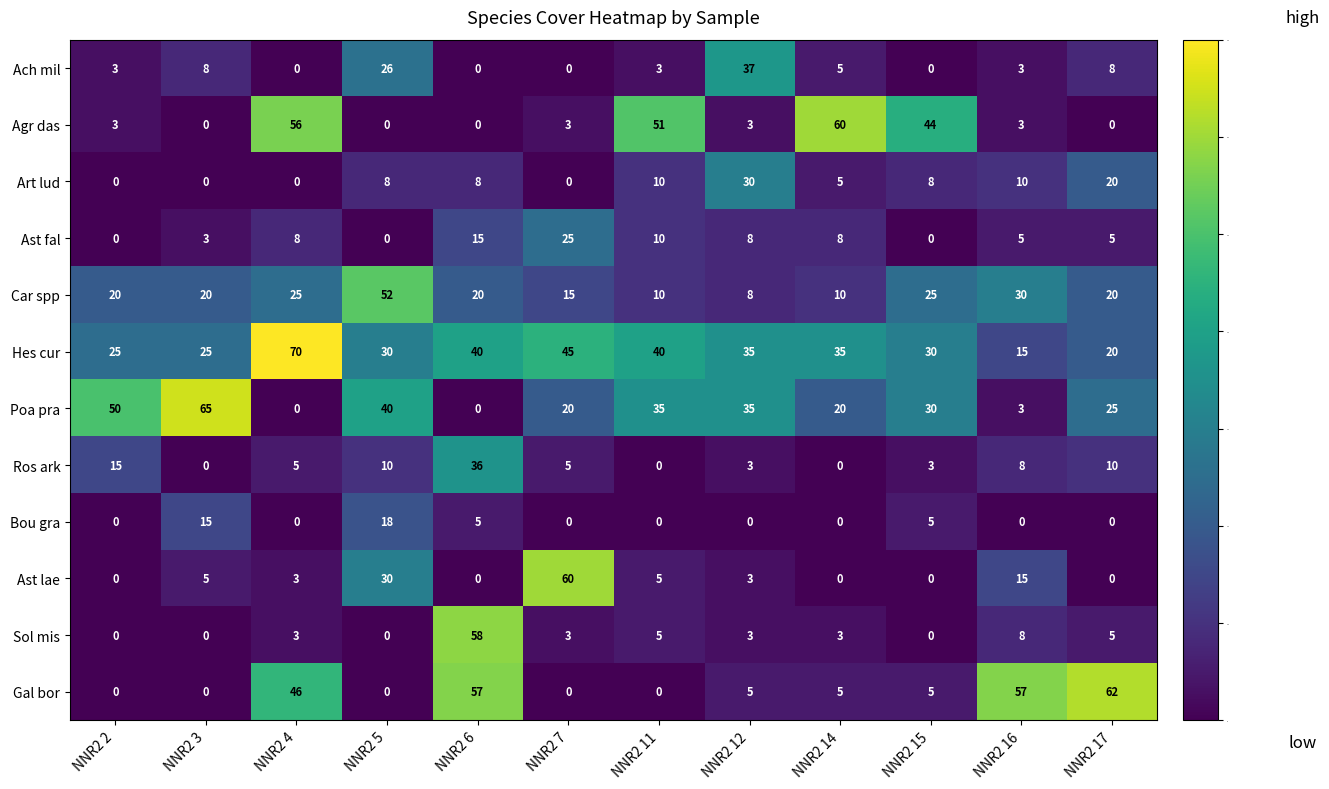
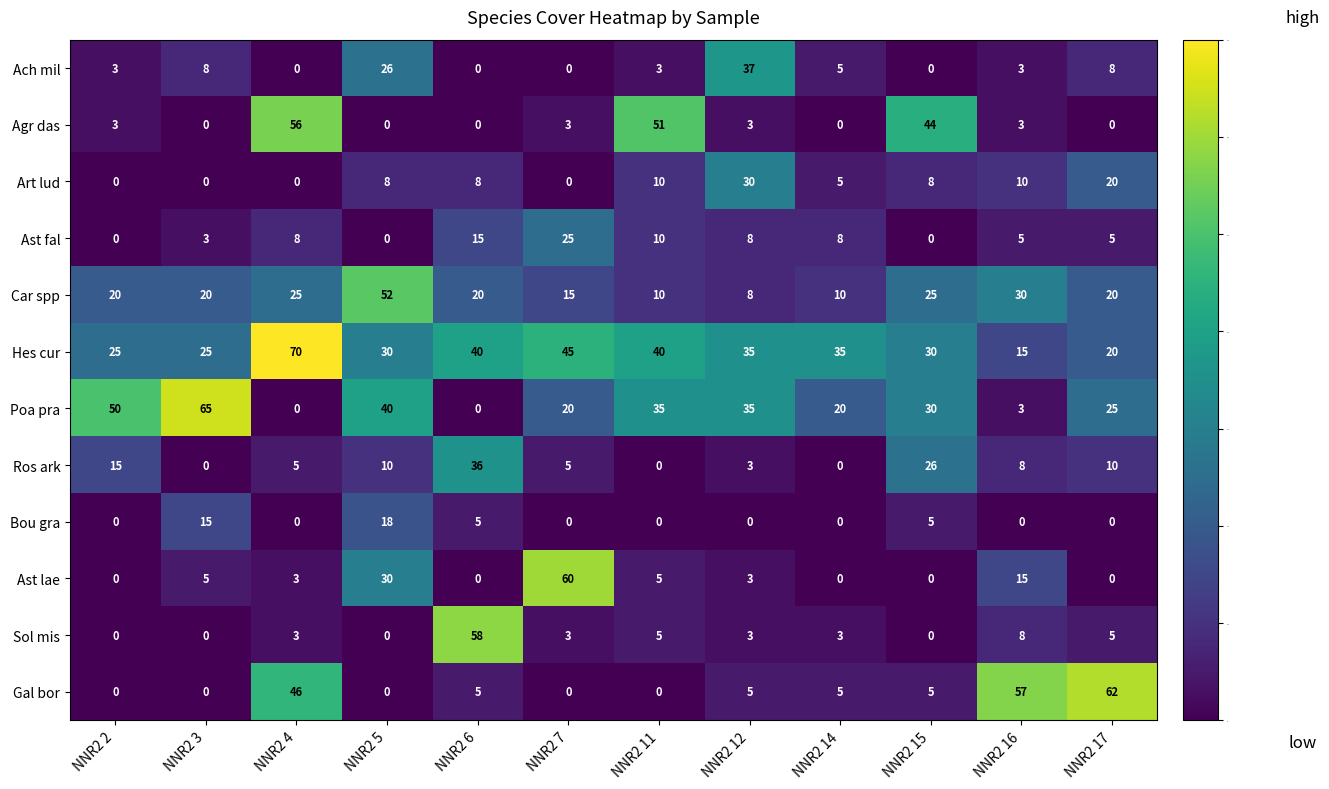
  {
    "Ach mil": {
      "NNR2 2": 3,
      "NNR2 3": 8,
      "NNR2 4": 0,
      "NNR2 5": 26,
      "NNR2 6": 0,
      "NNR2 7": 0,
      "NNR2 11": 3,
      "NNR2 12": 37,
      "NNR2 14": 5,
      "NNR2 15": 0,
      "NNR2 16": 3,
      "NNR2 17": 8
    },
    "Agr das": {
      "NNR2 2": 3,
      "NNR2 3": 0,
      "NNR2 4": 56,
      "NNR2 5": 0,
      "NNR2 6": 0,
      "NNR2 7": 3,
      "NNR2 11": 51,
      "NNR2 12": 3,
-     "NNR2 14": 60,
+     "NNR2 14": 0,
      "NNR2 15": 44,
      "NNR2 16": 3,
      "NNR2 17": 0
    },
    "Art lud": {
      "NNR2 2": 0,
      "NNR2 3": 0,
      "NNR2 4": 0,
      "NNR2 5": 8,
      "NNR2 6": 8,
      "NNR2 7": 0,
      "NNR2 11": 10,
      "NNR2 12": 30,
      "NNR2 14": 5,
      "NNR2 15": 8,
      "NNR2 16": 10,
      "NNR2 17": 20
    },
    "Ast fal": {
      "NNR2 2": 0,
      "NNR2 3": 3,
      "NNR2 4": 8,
      "NNR2 5": 0,
      "NNR2 6": 15,
      "NNR2 7": 25,
      "NNR2 11": 10,
      "NNR2 12": 8,
      "NNR2 14": 8,
      "NNR2 15": 0,
      "NNR2 16": 5,
      "NNR2 17": 5
    },
    "Car spp": {
      "NNR2 2": 20,
      "NNR2 3": 20,
      "NNR2 4": 25,
      "NNR2 5": 52,
      "NNR2 6": 20,
      "NNR2 7": 15,
      "NNR2 11": 10,
      "NNR2 12": 8,
      "NNR2 14": 10,
      "NNR2 15": 25,
      "NNR2 16": 30,
      "NNR2 17": 20
    },
    "Hes cur": {
      "NNR2 2": 25,
      "NNR2 3": 25,
      "NNR2 4": 70,
      "NNR2 5": 30,
      "NNR2 6": 40,
      "NNR2 7": 45,
      "NNR2 11": 40,
      "NNR2 12": 35,
      "NNR2 14": 35,
      "NNR2 15": 30,
      "NNR2 16": 15,
      "NNR2 17": 20
    },
    "Poa pra": {
      "NNR2 2": 50,
      "NNR2 3": 65,
      "NNR2 4": 0,
      "NNR2 5": 40,
      "NNR2 6": 0,
      "NNR2 7": 20,
      "NNR2 11": 35,
      "NNR2 12": 35,
      "NNR2 14": 20,
      "NNR2 15": 30,
      "NNR2 16": 3,
      "NNR2 17": 25
    },
    "Ros ark": {
      "NNR2 2": 15,
      "NNR2 3": 0,
      "NNR2 4": 5,
      "NNR2 5": 10,
      "NNR2 6": 36,
      "NNR2 7": 5,
      "NNR2 11": 0,
      "NNR2 12": 3,
      "NNR2 14": 0,
-     "NNR2 15": 3,
+     "NNR2 15": 26,
      "NNR2 16": 8,
      "NNR2 17": 10
    },
    "Bou gra": {
      "NNR2 2": 0,
      "NNR2 3": 15,
      "NNR2 4": 0,
      "NNR2 5": 18,
      "NNR2 6": 5,
      "NNR2 7": 0,
      "NNR2 11": 0,
      "NNR2 12": 0,
      "NNR2 14": 0,
      "NNR2 15": 5,
      "NNR2 16": 0,
      "NNR2 17": 0
    },
    "Ast lae": {
      "NNR2 2": 0,
      "NNR2 3": 5,
      "NNR2 4": 3,
      "NNR2 5": 30,
      "NNR2 6": 0,
      "NNR2 7": 60,
      "NNR2 11": 5,
      "NNR2 12": 3,
      "NNR2 14": 0,
      "NNR2 15": 0,
      "NNR2 16": 15,
      "NNR2 17": 0
    },
    "Sol mis": {
      "NNR2 2": 0,
      "NNR2 3": 0,
      "NNR2 4": 3,
      "NNR2 5": 0,
      "NNR2 6": 58,
      "NNR2 7": 3,
      "NNR2 11": 5,
      "NNR2 12": 3,
      "NNR2 14": 3,
      "NNR2 15": 0,
      "NNR2 16": 8,
      "NNR2 17": 5
    },
    "Gal bor": {
      "NNR2 2": 0,
      "NNR2 3": 0,
      "NNR2 4": 46,
      "NNR2 5": 0,
-     "NNR2 6": 57,
+     "NNR2 6": 5,
      "NNR2 7": 0,
      "NNR2 11": 0,
      "NNR2 12": 5,
      "NNR2 14": 5,
      "NNR2 15": 5,
      "NNR2 16": 57,
      "NNR2 17": 62
    }
  }
